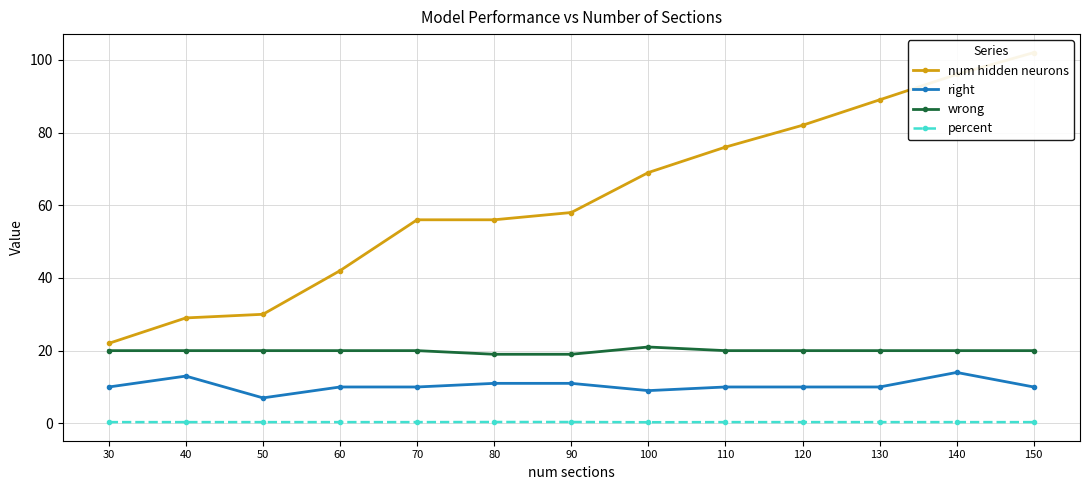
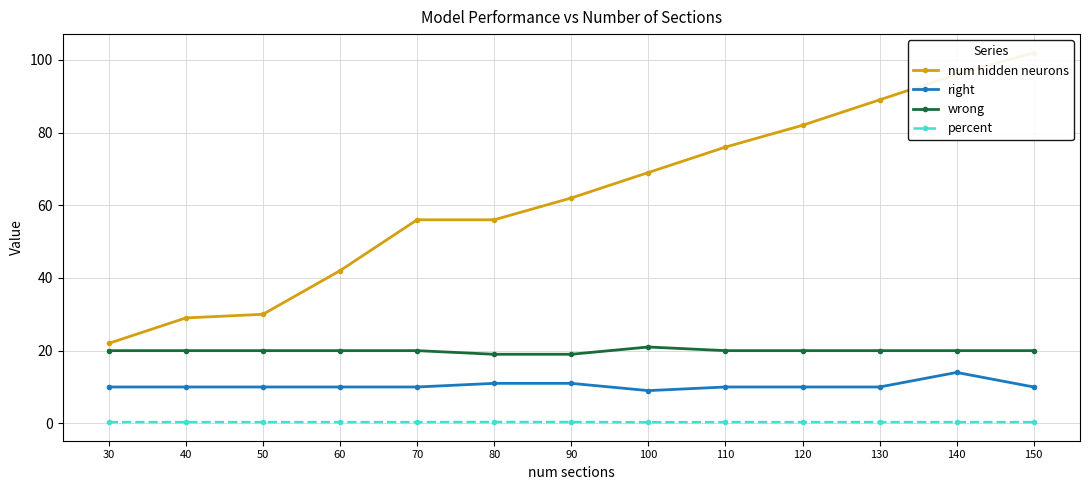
  {
    "num hidden neurons": {
      "30": 22,
      "40": 29,
      "50": 30,
      "60": 42,
      "70": 56,
      "80": 56,
-     "90": 58,
+     "90": 62,
      "100": 69,
      "110": 76,
      "120": 82,
      "130": 89
    },
    "right": {
      "30": 10,
-     "40": 13,
-     "50": 7,
+     "40": 10,
+     "50": 10,
      "60": 10,
      "70": 10,
      "80": 11,
      "90": 11,
      "100": 9,
      "110": 10,
      "120": 10,
      "130": 10,
      "140": 14,
      "150": 10
    },
    "wrong": {
      "30": 20,
      "40": 20,
      "50": 20,
      "60": 20,
      "70": 20,
      "80": 19,
      "90": 19,
      "100": 21,
      "110": 20,
      "120": 20,
      "130": 20,
      "140": 20,
      "150": 20
    },
    "percent": {
      "30": 0,
      "40": 0,
      "50": 0,
      "60": 0,
      "70": 0,
      "80": 0,
      "90": 0,
      "100": 0,
      "110": 0,
      "120": 0,
      "130": 0,
      "140": 0,
      "150": 0
    }
  }
